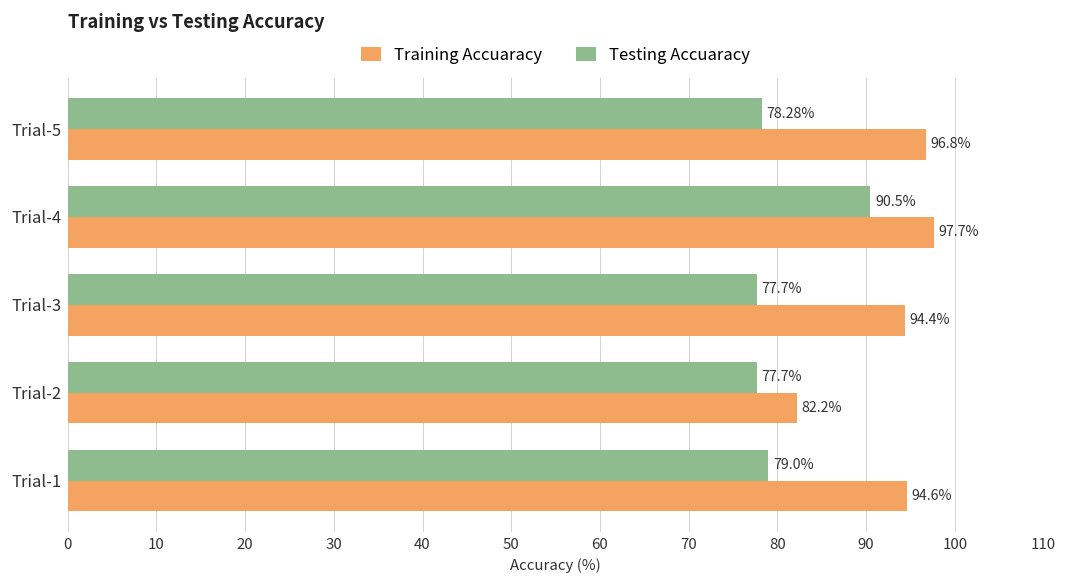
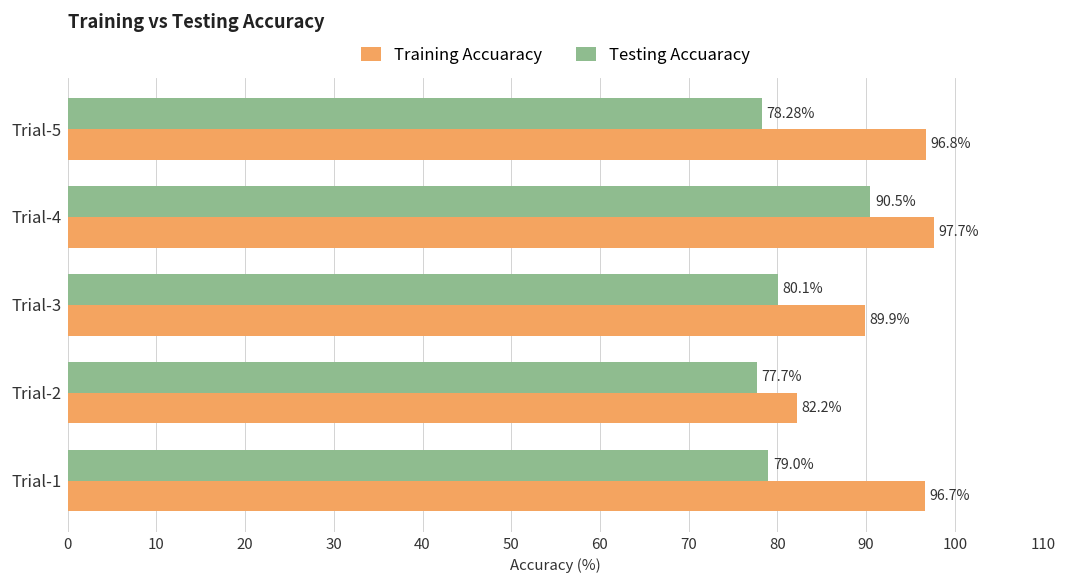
  {
    "Training Accuaracy": {
      "Trial-5": "96.8%",
      "Trial-4": "97.7%",
-     "Trial-3": "94.4%",
+     "Trial-3": "89.9%",
      "Trial-2": "82.2%",
-     "Trial-1": "94.6%"
+     "Trial-1": "96.7%"
    },
    "Testing Accuaracy": {
      "Trial-5": "78.28%",
      "Trial-4": "90.5%",
-     "Trial-3": "77.7%",
+     "Trial-3": "80.1%",
      "Trial-2": "77.7%",
      "Trial-1": "79.0%"
    }
  }
